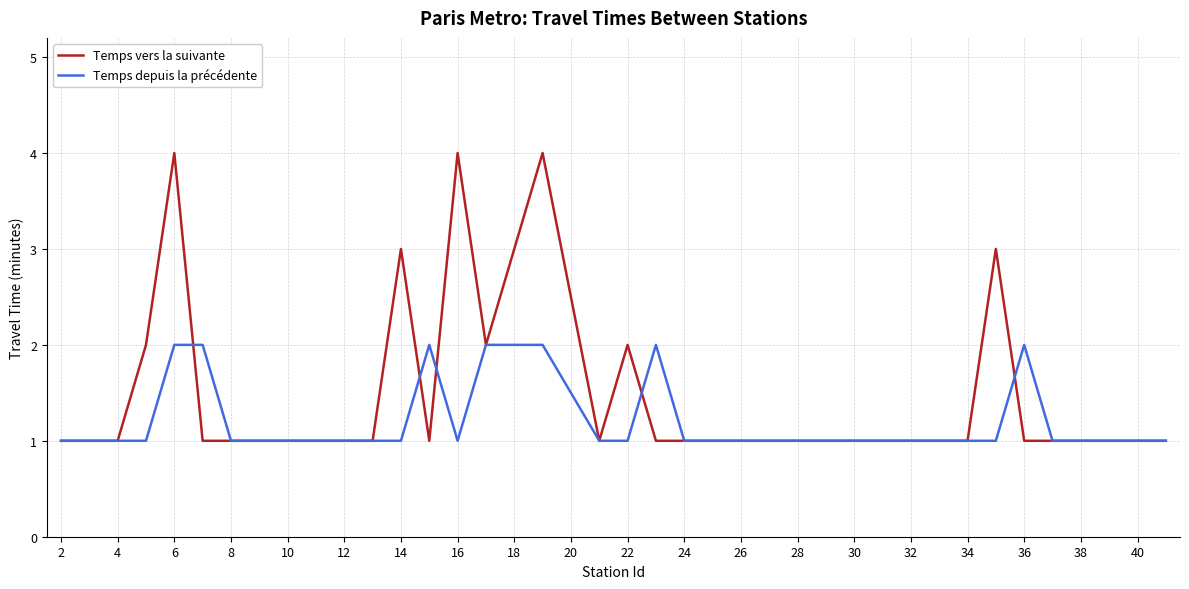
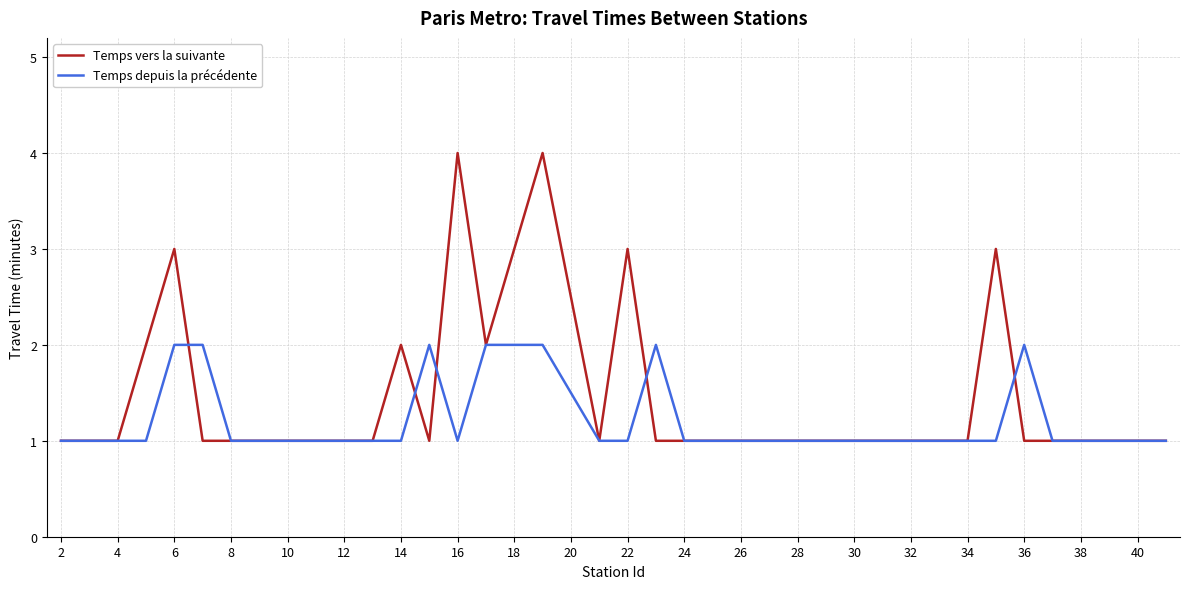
  {
    "Temps vers la suivante": {
-     "6": 4,
-     "14": 3,
+     "6": 3,
+     "14": 2,
      "16": 4,
      "18": 3,
-     "22": 2,
+     "22": 3,
      "36": 1
    },
    "Temps depuis la précédente": {
      "6": 2,
      "14": 1,
      "16": 1,
      "18": 2,
      "22": 1,
      "36": 2
    }
  }
